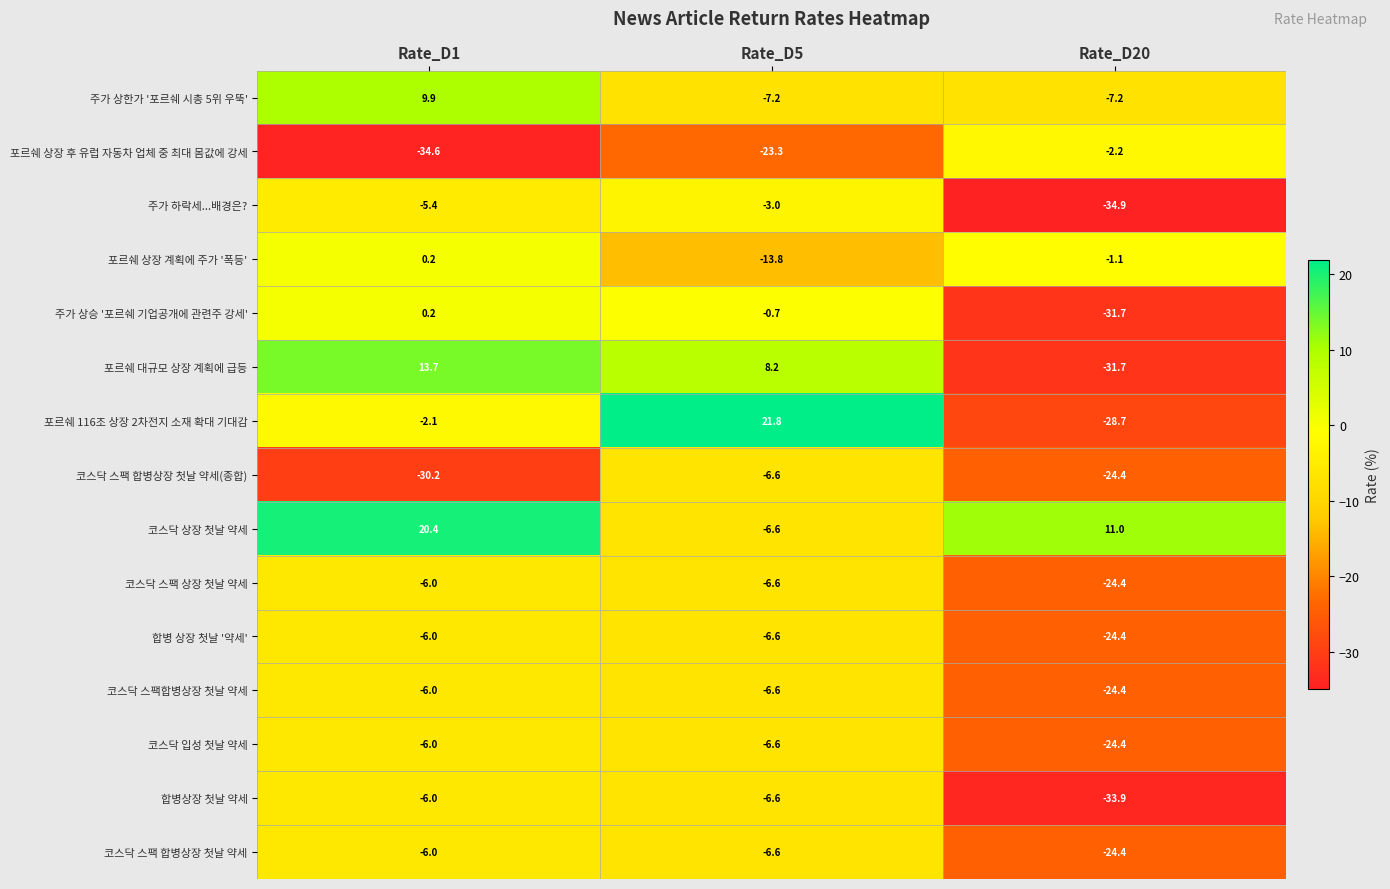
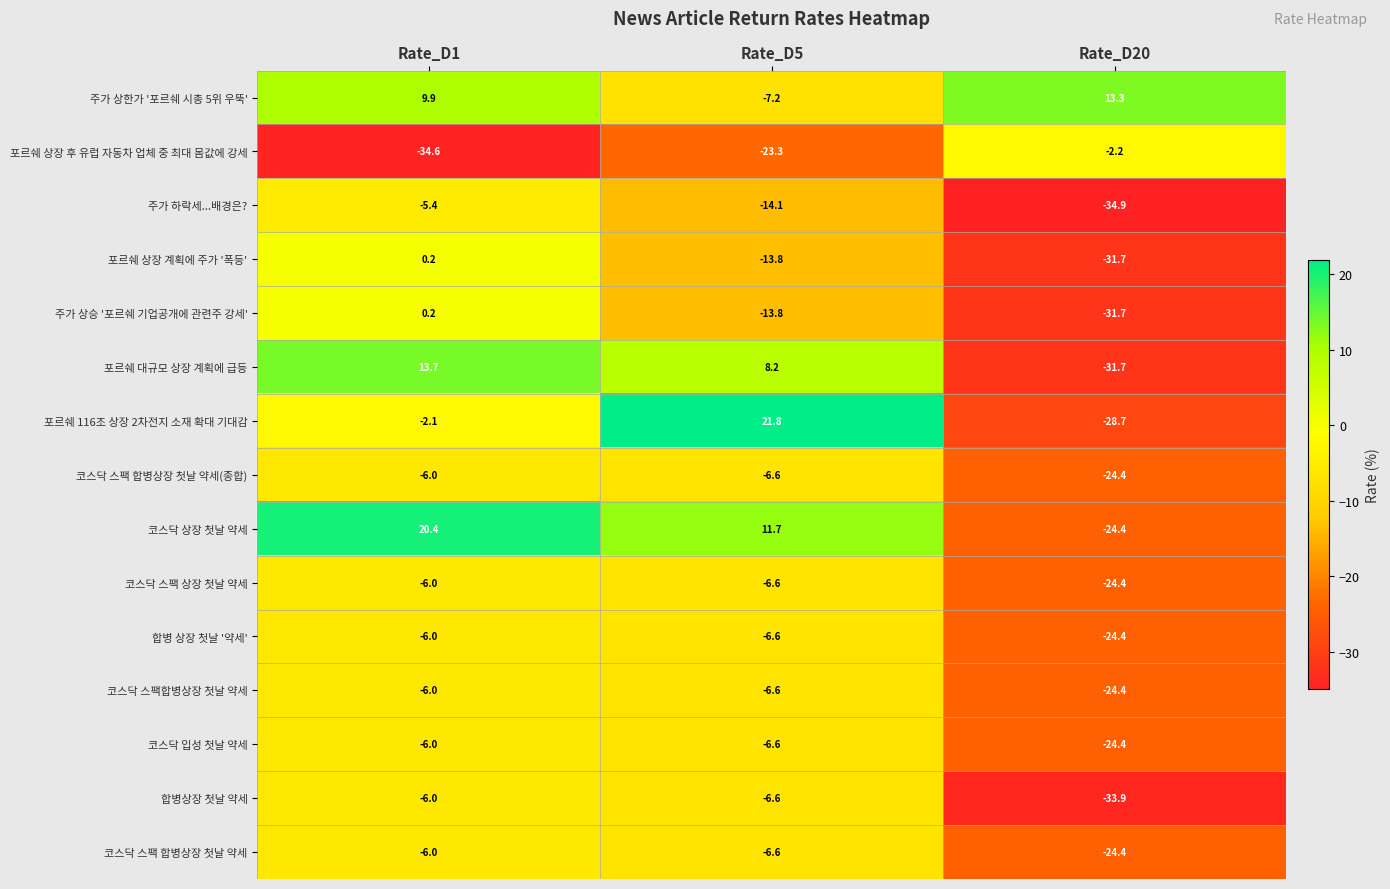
  {
    "주가 상한가 '포르쉐 시총 5위 우뚝'": {
      "Rate_D1": 9.9,
      "Rate_D5": -7.2,
-     "Rate_D20": -7.2
+     "Rate_D20": 13.3
    },
    "포르쉐 상장 후 유럽 자동차 업체 중 최대 몸값에 강세": {
      "Rate_D1": -34.6,
      "Rate_D5": -23.3,
      "Rate_D20": -2.2
    },
    "주가 하락세...배경은?": {
      "Rate_D1": -5.4,
-     "Rate_D5": -3.0,
+     "Rate_D5": -14.1,
      "Rate_D20": -34.9
    },
    "포르쉐 상장 계획에 주가 '폭등'": {
      "Rate_D1": 0.2,
      "Rate_D5": -13.8,
-     "Rate_D20": -1.1
+     "Rate_D20": -31.7
    },
    "주가 상승 '포르쉐 기업공개에 관련주 강세'": {
      "Rate_D1": 0.2,
-     "Rate_D5": -0.7,
+     "Rate_D5": -13.8,
      "Rate_D20": -31.7
    },
    "포르쉐 대규모 상장 계획에 급등": {
      "Rate_D1": 13.7,
      "Rate_D5": 8.2,
      "Rate_D20": -31.7
    },
    "포르쉐 116조 상장 2차전지 소재 확대 기대감": {
      "Rate_D1": -2.1,
      "Rate_D5": 21.8,
      "Rate_D20": -28.7
    },
    "코스닥 스팩 합병상장 첫날 약세(종합)": {
-     "Rate_D1": -30.2,
+     "Rate_D1": -6.0,
      "Rate_D5": -6.6,
      "Rate_D20": -24.4
    },
    "코스닥 상장 첫날 약세": {
      "Rate_D1": 20.4,
-     "Rate_D5": -6.6,
-     "Rate_D20": 11.0
+     "Rate_D5": 11.7,
+     "Rate_D20": -24.4
    },
    "코스닥 스팩 상장 첫날 약세": {
      "Rate_D1": -6.0,
      "Rate_D5": -6.6,
      "Rate_D20": -24.4
    },
    "합병 상장 첫날 '약세'": {
      "Rate_D1": -6.0,
      "Rate_D5": -6.6,
      "Rate_D20": -24.4
    },
    "코스닥 스팩합병상장 첫날 약세": {
      "Rate_D1": -6.0,
      "Rate_D5": -6.6,
      "Rate_D20": -24.4
    },
    "코스닥 입성 첫날 약세": {
      "Rate_D1": -6.0,
      "Rate_D5": -6.6,
      "Rate_D20": -24.4
    },
    "합병상장 첫날 약세": {
      "Rate_D1": -6.0,
      "Rate_D5": -6.6,
      "Rate_D20": -33.9
    },
    "코스닥 스팩 합병상장 첫날 약세": {
      "Rate_D1": -6.0,
      "Rate_D5": -6.6,
      "Rate_D20": -24.4
    }
  }
